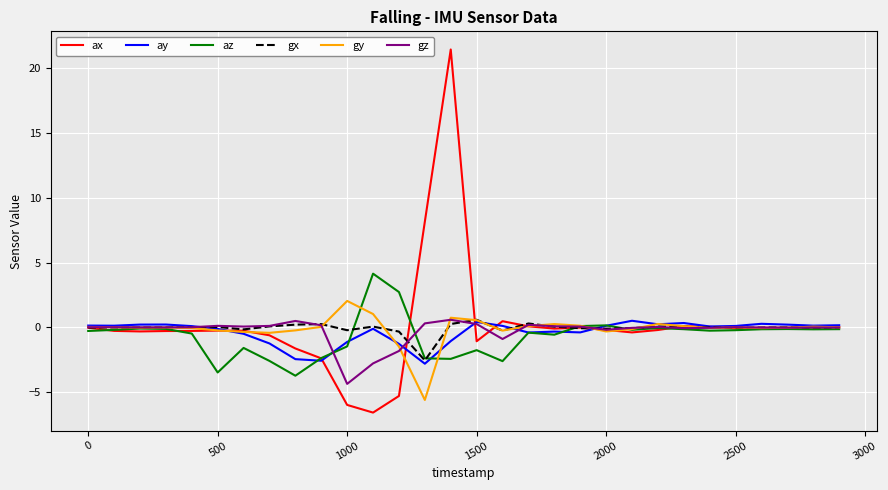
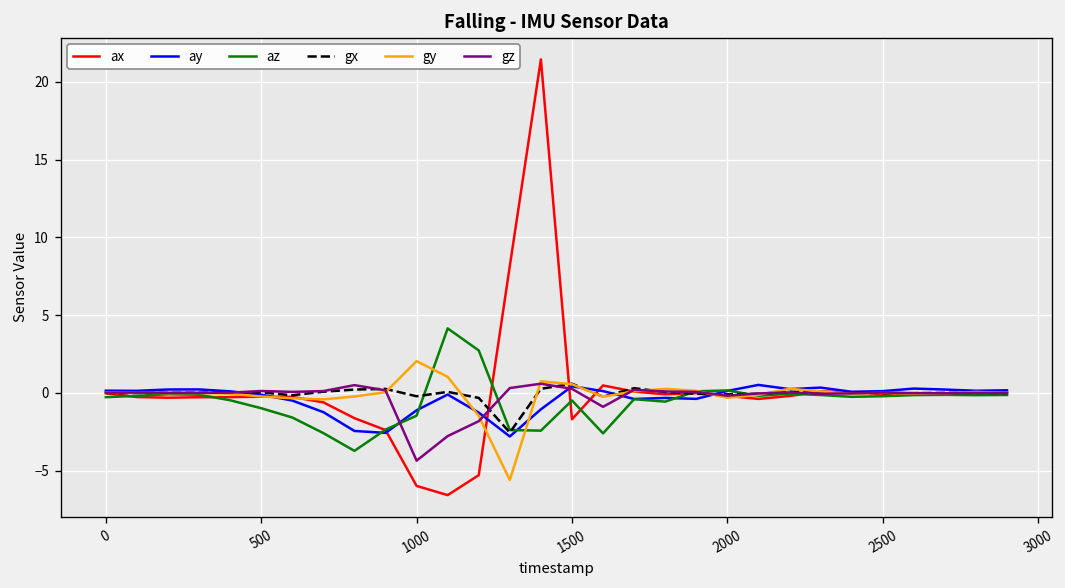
  {
    "ax": {
      "1000": -6.0,
-     "1500": -1.1
+     "1500": -1.7
    },
    "ay": {
      "1000": -1.1
    },
    "az": {
      "0": -0.3,
-     "500": -3.5,
+     "500": -1.0,
      "1000": -1.5,
-     "1500": -1.7
+     "1500": -0.5
    },
    "gx": {
      "1000": -0.2
    },
    "gy": {
      "1000": 2.0
    },
    "gz": {
      "1000": -4.4
    }
  }
